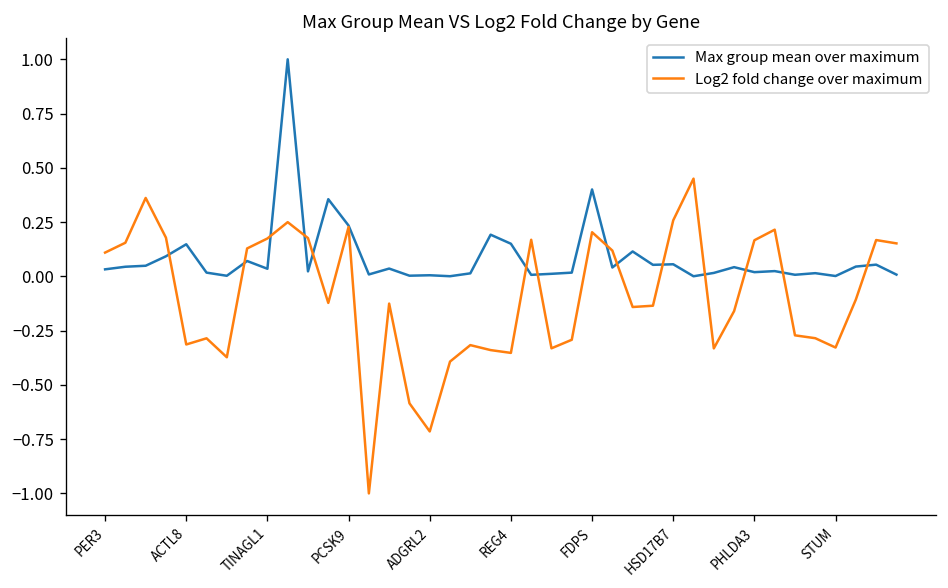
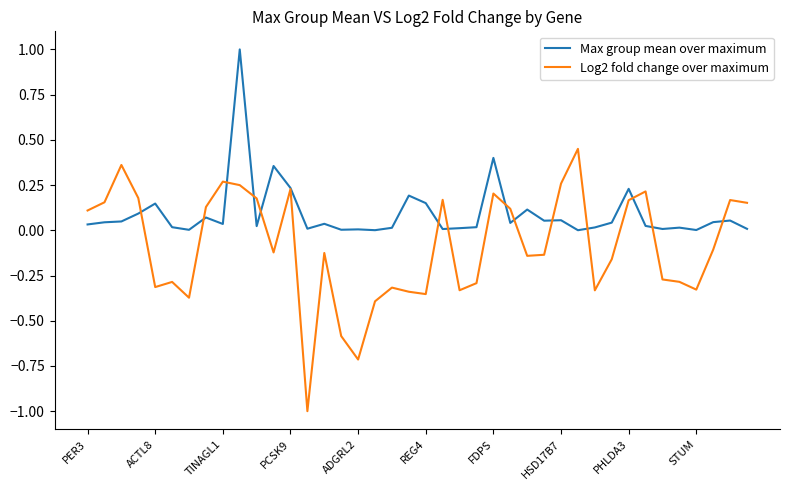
  {
    "Max group mean over maximum": {
      "PER3": 0.03,
      "ACTL8": 0.15,
      "TINAGL1": 0.03,
      "ADGRL2": 0.01,
      "REG4": 0.15,
      "FDPS": 0.40,
      "HSD17B7": 0.06,
-     "PHLDA3": 0.02,
+     "PHLDA3": 0.23,
      "STUM": 0.00
    },
    "Log2 fold change over maximum": {
      "PER3": 0.11,
      "ACTL8": -0.31,
-     "TINAGL1": 0.17,
+     "TINAGL1": 0.27,
      "ADGRL2": -0.71,
      "REG4": -0.35,
      "FDPS": 0.20,
      "HSD17B7": 0.26,
      "PHLDA3": 0.17,
      "STUM": -0.33
    }
  }
